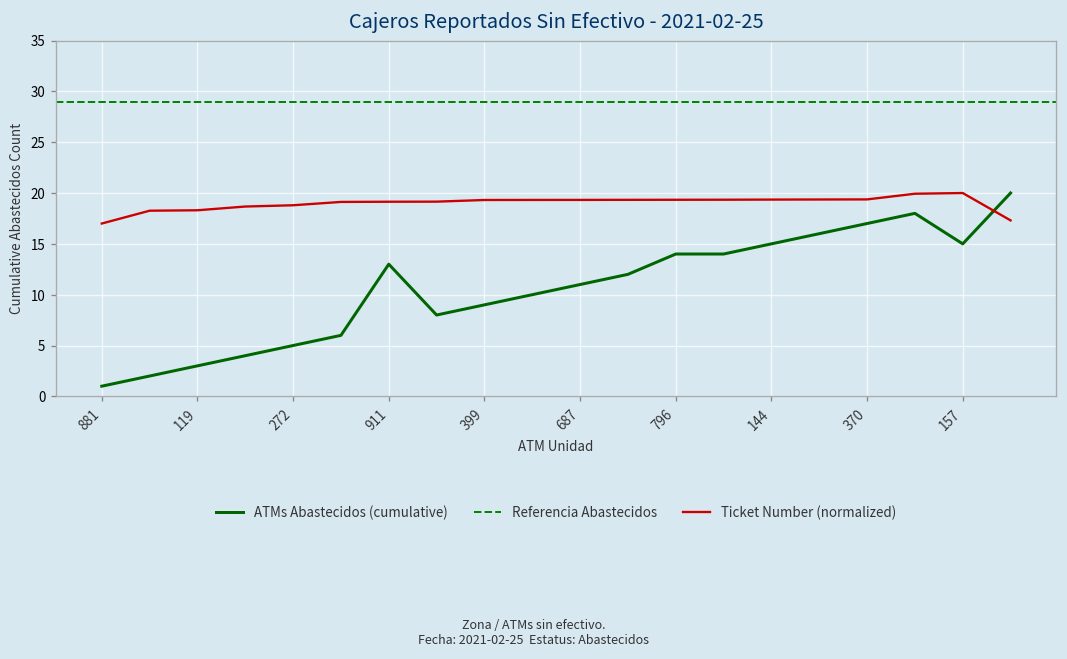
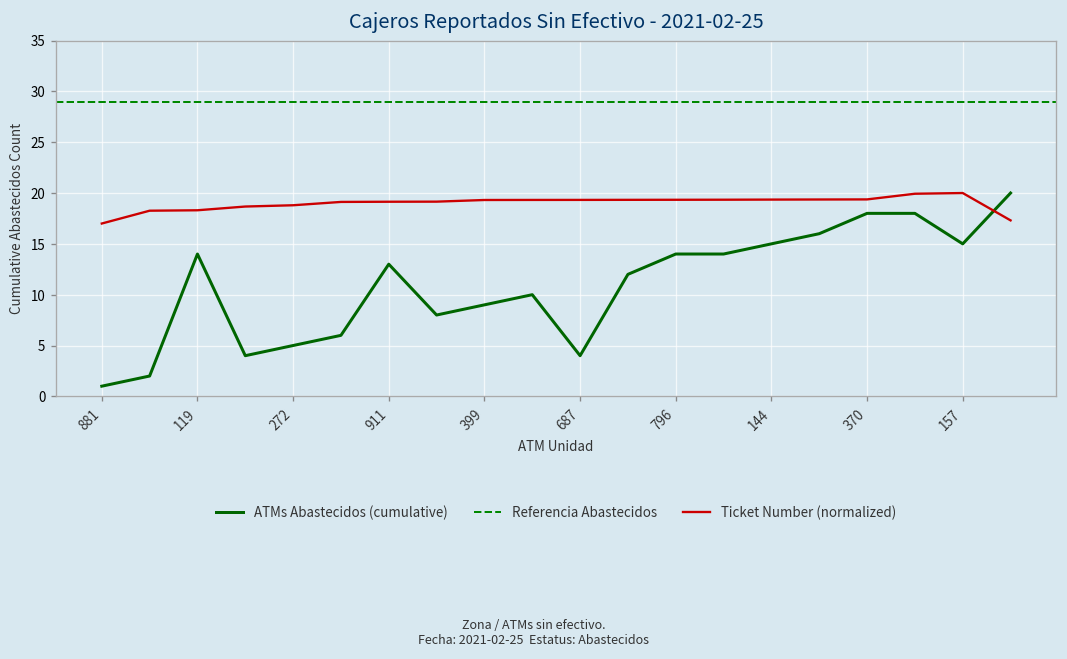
  {
    "ATMs Abastecidos (cumulative)": {
      "881": 1,
-     "119": 3,
+     "119": 14,
      "272": 5,
      "911": 13,
      "399": 9,
-     "687": 11,
+     "687": 4,
      "796": 14,
      "144": 15,
-     "370": 17,
+     "370": 18,
      "157": 15
    },
    "Ticket Number (normalized)": {
      "881": 17,
      "119": 18,
      "272": 19,
      "911": 19,
      "399": 19,
      "687": 19,
      "796": 19,
      "144": 19,
      "370": 19,
      "157": 20
    }
  }
